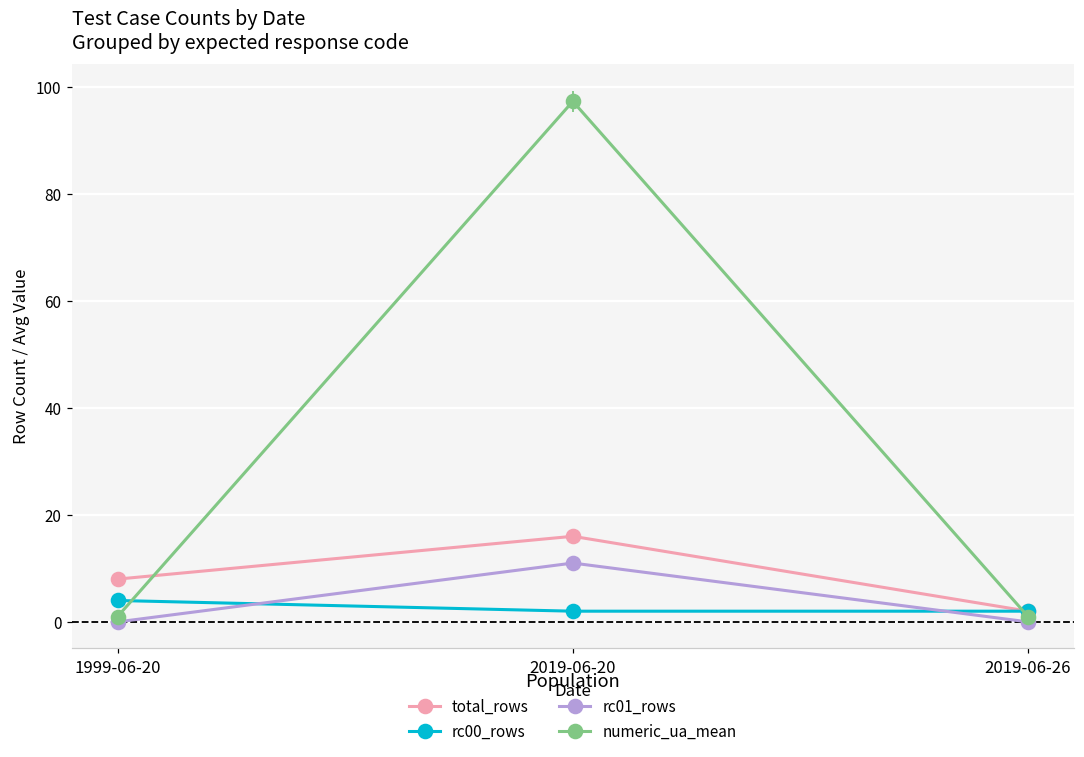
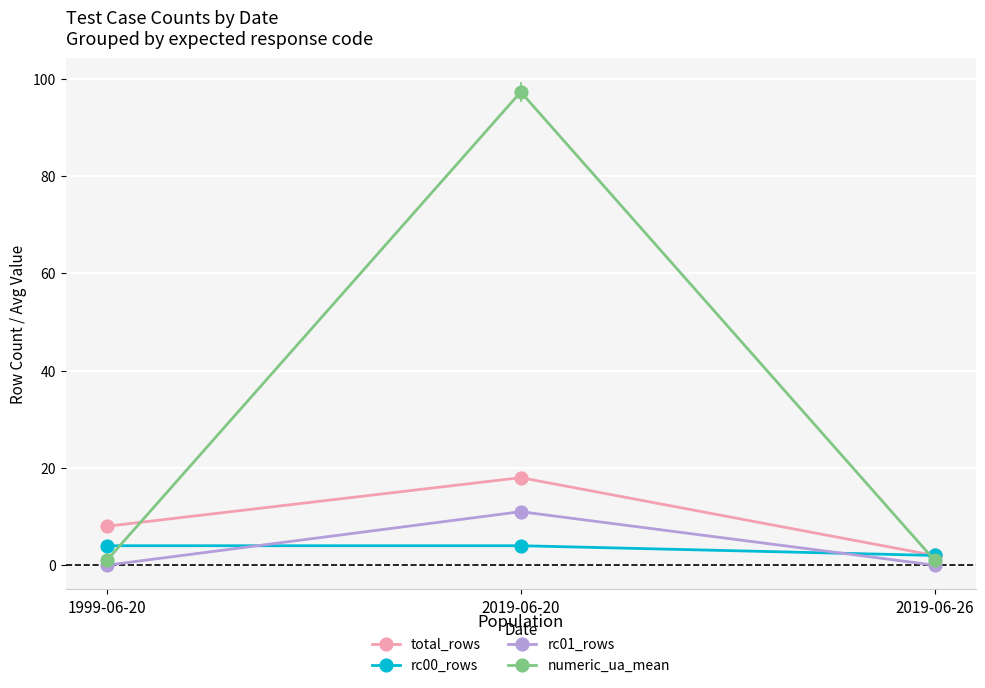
  {
    "total_rows": {
      "1999-06-20": 8,
-     "2019-06-20": 16
+     "2019-06-20": 18
    },
    "rc00_rows": {
      "1999-06-20": 4,
-     "2019-06-20": 2
+     "2019-06-20": 4
    },
    "rc01_rows": {
      "1999-06-20": 0,
      "2019-06-20": 11,
      "2019-06-26": 0
    },
    "numeric_ua_mean": {
      "1999-06-20": 1,
      "2019-06-20": 97,
      "2019-06-26": 1
    }
  }
